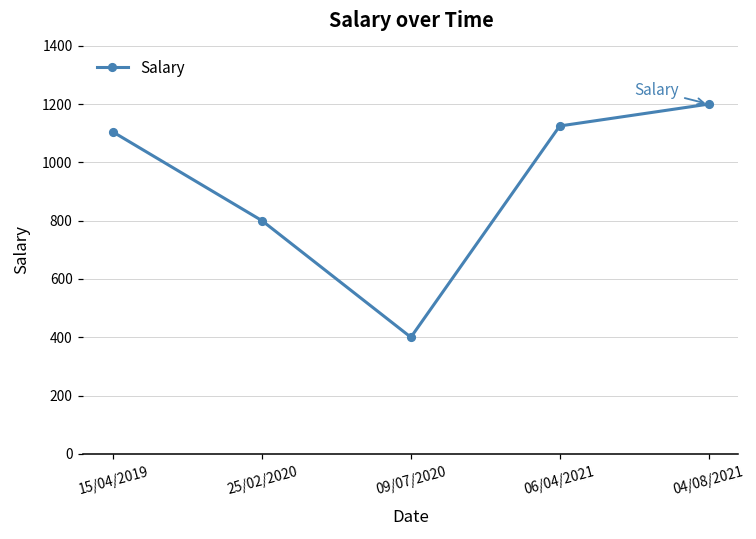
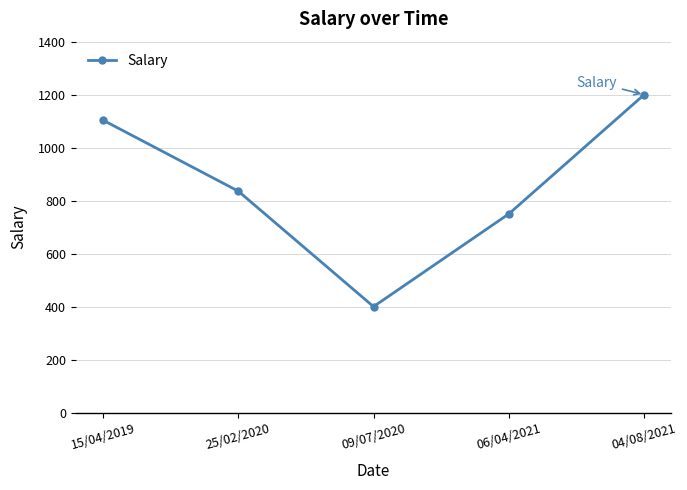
  {
    "15/04/2019": 1100,
-   "25/02/2020": 800,
+   "25/02/2020": 840,
    "09/07/2020": 400,
-   "06/04/2021": 1130,
+   "06/04/2021": 750,
    "04/08/2021": 1200
  }
